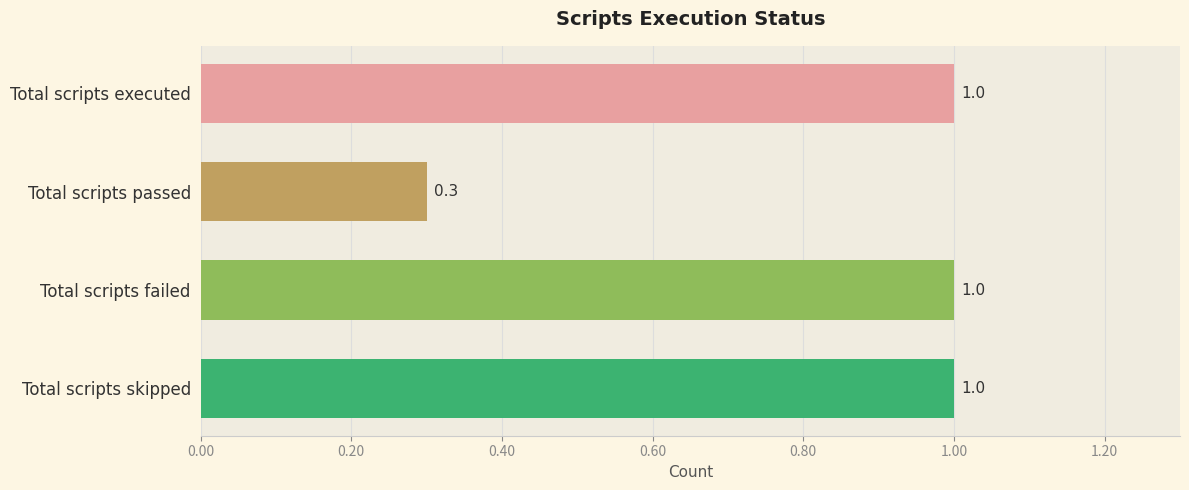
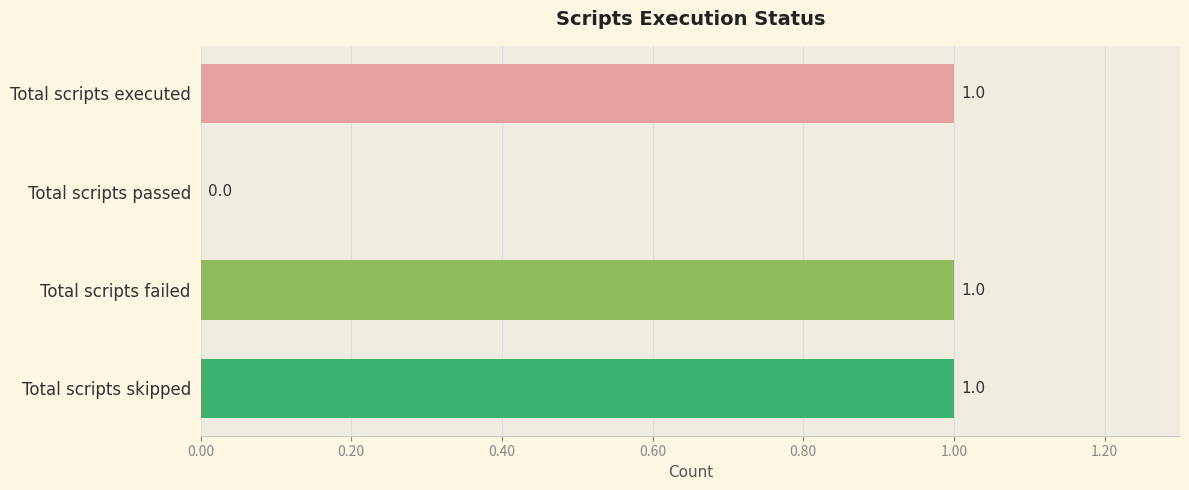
  {
    "Total scripts executed": 1.0,
-   "Total scripts passed": 0.3,
+   "Total scripts passed": 0.0,
    "Total scripts failed": 1.0,
    "Total scripts skipped": 1.0
  }
